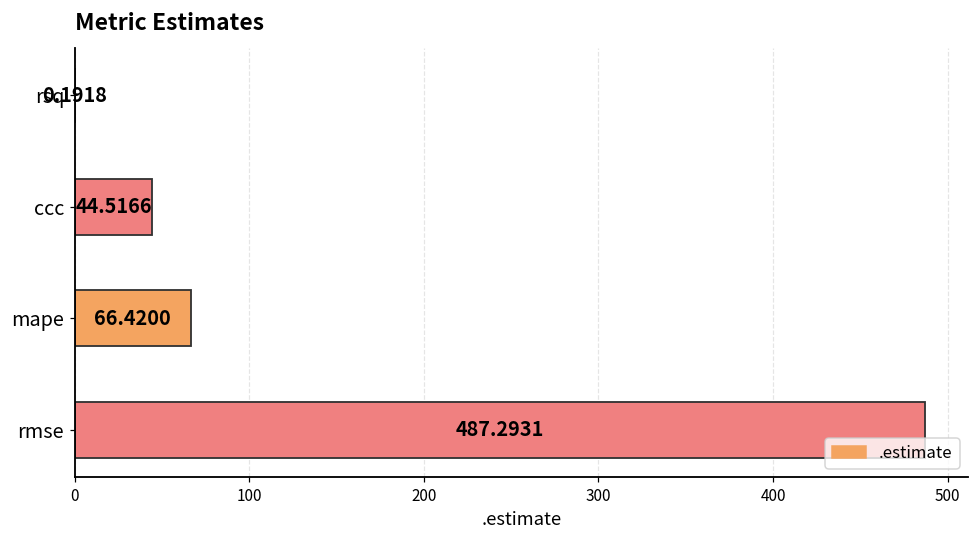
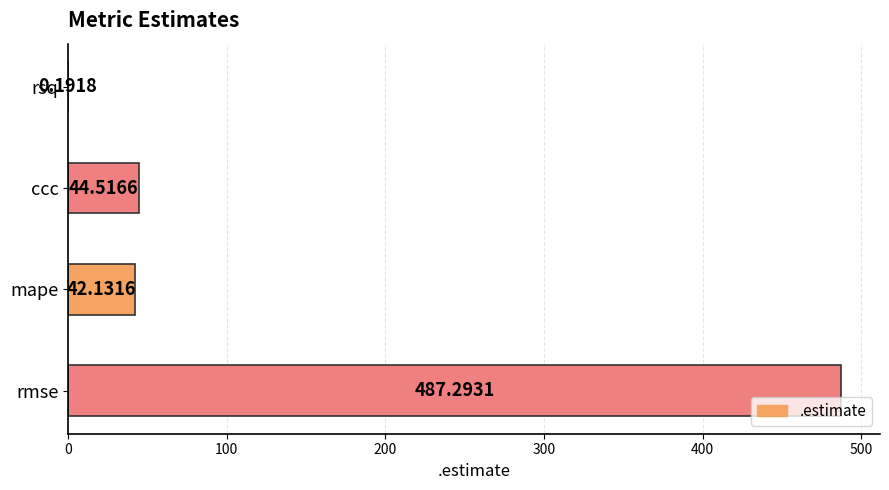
  {
    "rsq": 0.1918,
    "ccc": 44.5166,
-   "mape": 66.4200,
+   "mape": 42.1316,
    "rmse": 487.2931
  }
